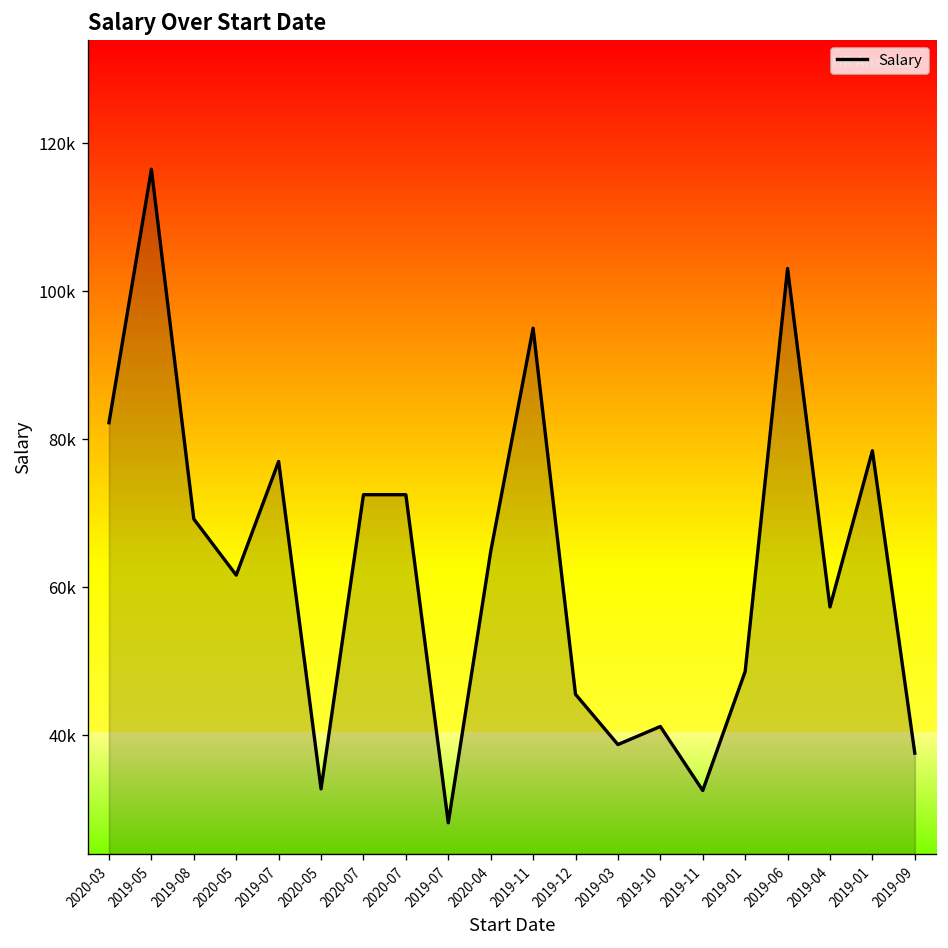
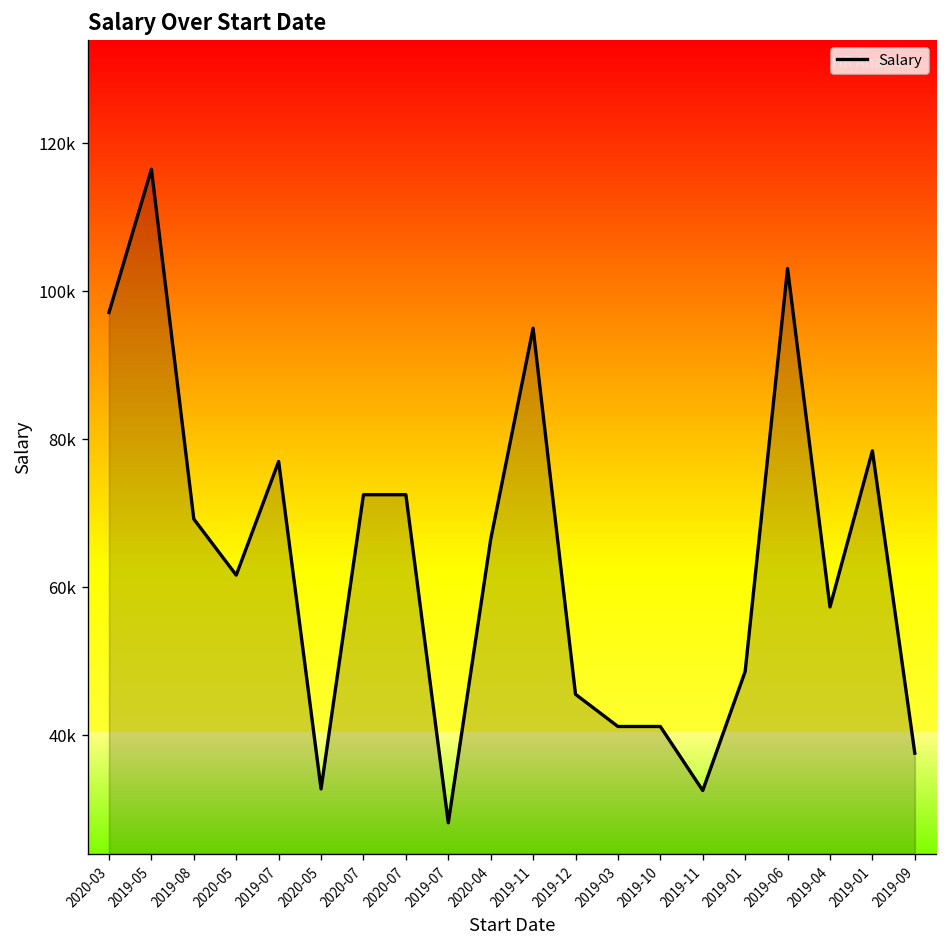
  {
-   "2020-03": 82000,
+   "2020-03": 97000,
    "2019-05": 117000,
    "2019-08": 69000,
-   "2020-04": 65000,
+   "2020-04": 66000,
    "2019-12": 46000,
-   "2019-03": 39000,
+   "2019-03": 41000,
    "2019-10": 41000,
    "2019-06": 103000,
    "2019-04": 57000,
    "2019-09": 38000
  }
